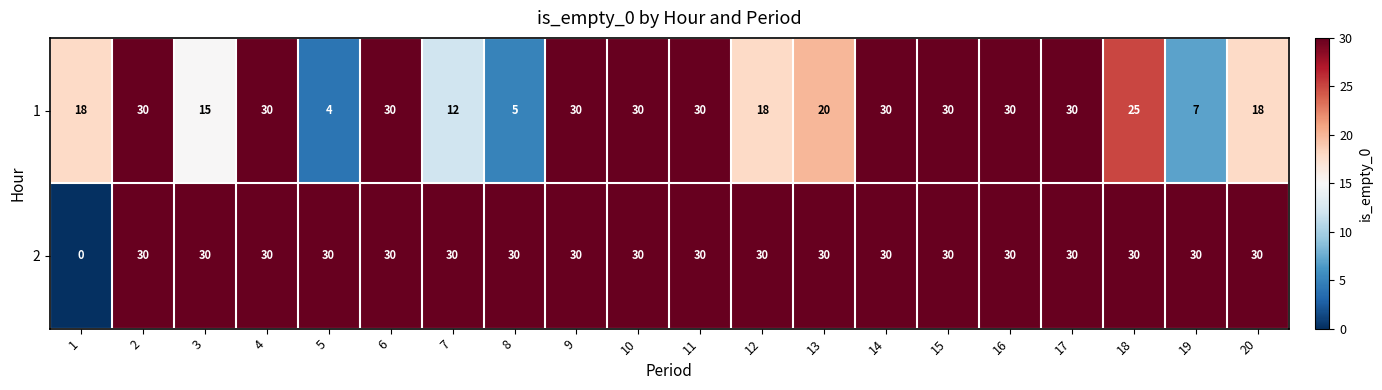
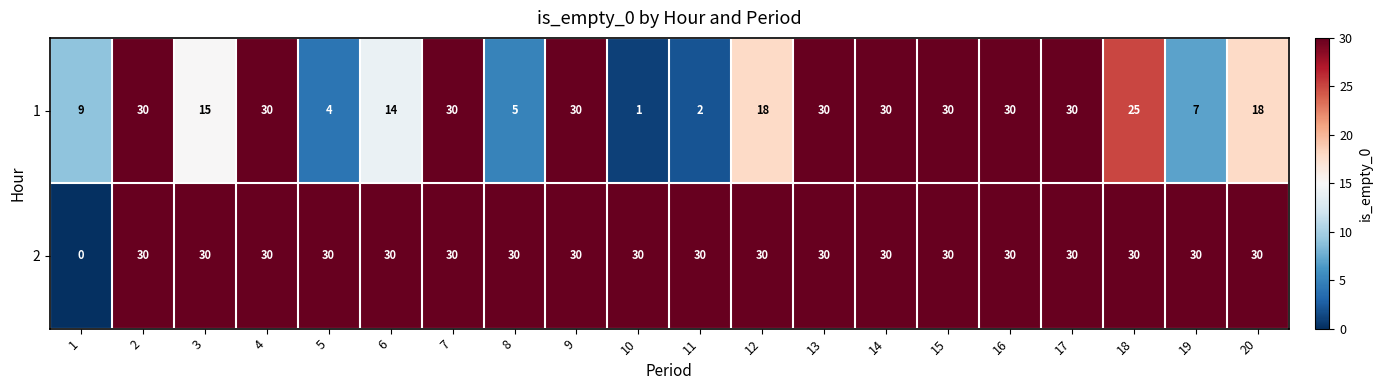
  {
    "1": {
-     "1": 18,
+     "1": 9,
      "2": 30,
      "3": 15,
      "4": 30,
      "5": 4,
-     "6": 30,
-     "7": 12,
+     "6": 14,
+     "7": 30,
      "8": 5,
      "9": 30,
-     "10": 30,
-     "11": 30,
+     "10": 1,
+     "11": 2,
      "12": 18,
-     "13": 20,
+     "13": 30,
      "14": 30,
      "15": 30,
      "16": 30,
      "17": 30,
      "18": 25,
      "19": 7,
      "20": 18
    },
    "2": {
      "1": 0,
      "2": 30,
      "3": 30,
      "4": 30,
      "5": 30,
      "6": 30,
      "7": 30,
      "8": 30,
      "9": 30,
      "10": 30,
      "11": 30,
      "12": 30,
      "13": 30,
      "14": 30,
      "15": 30,
      "16": 30,
      "17": 30,
      "18": 30,
      "19": 30,
      "20": 30
    }
  }
